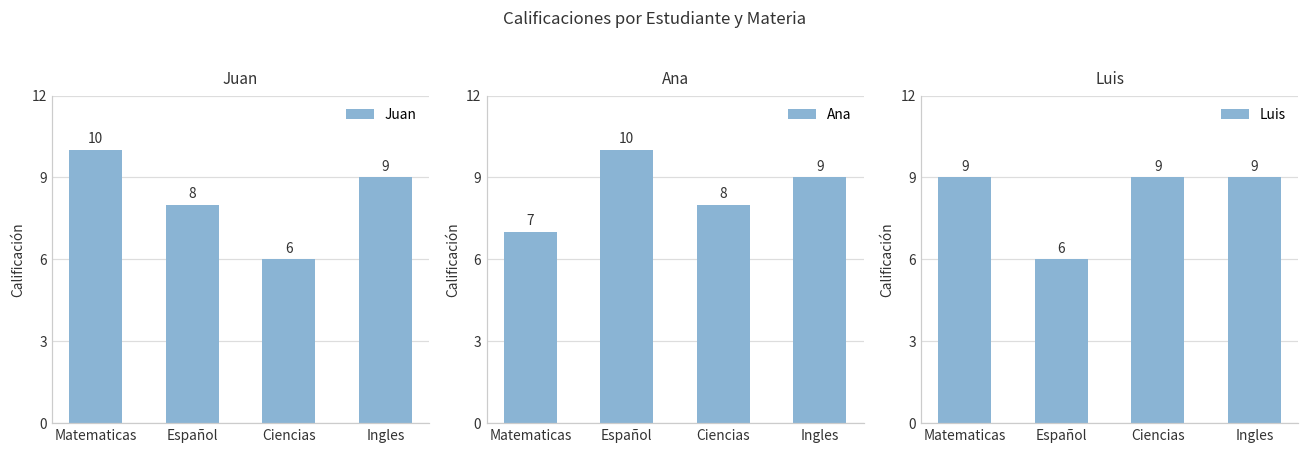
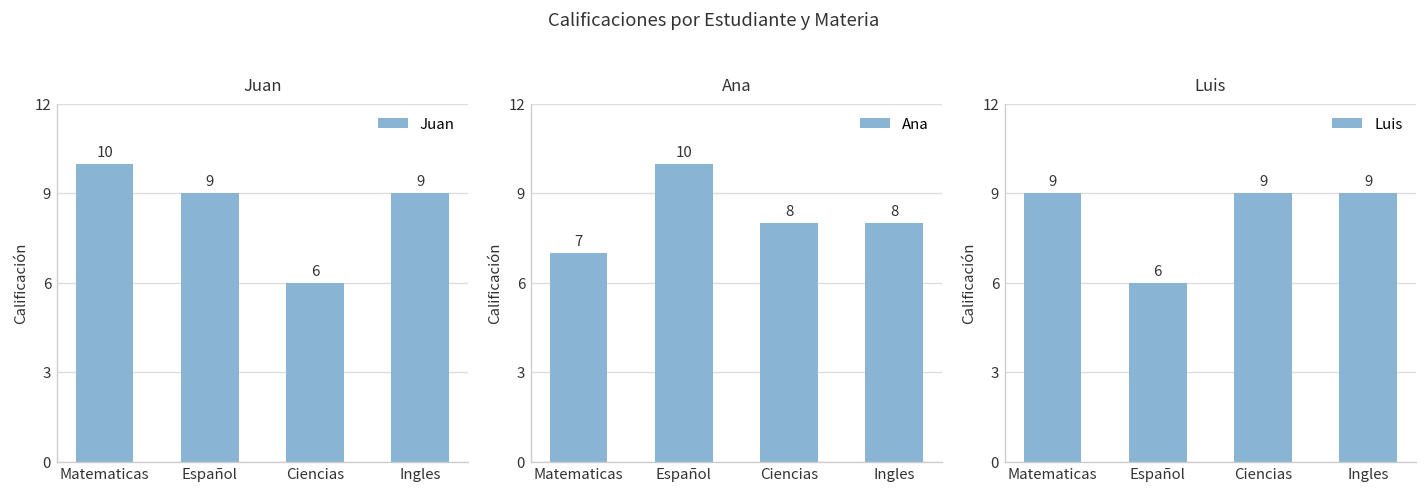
  {
    "Juan": {
      "Matematicas": 10,
-     "Español": 8,
+     "Español": 9,
      "Ciencias": 6,
      "Ingles": 9
    },
    "Ana": {
      "Matematicas": 7,
      "Español": 10,
      "Ciencias": 8,
-     "Ingles": 9
+     "Ingles": 8
    },
    "Luis": {
      "Matematicas": 9,
      "Español": 6,
      "Ciencias": 9,
      "Ingles": 9
    }
  }
